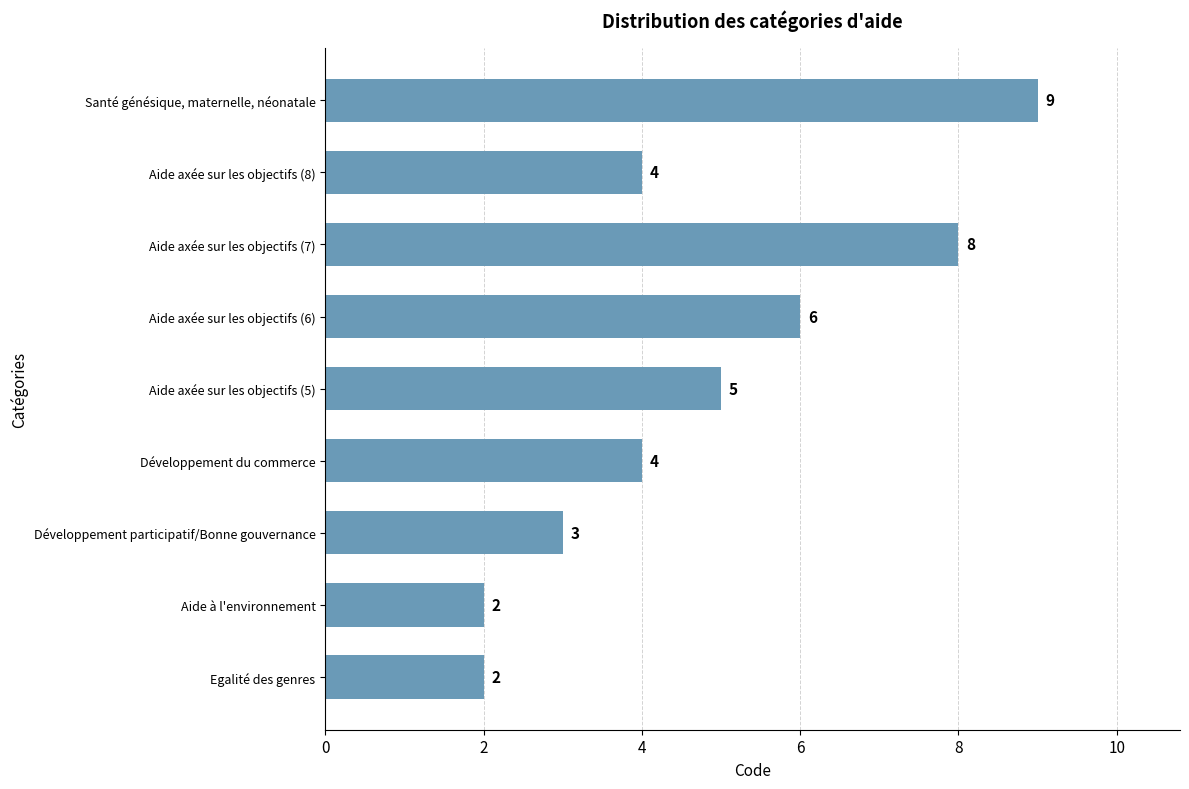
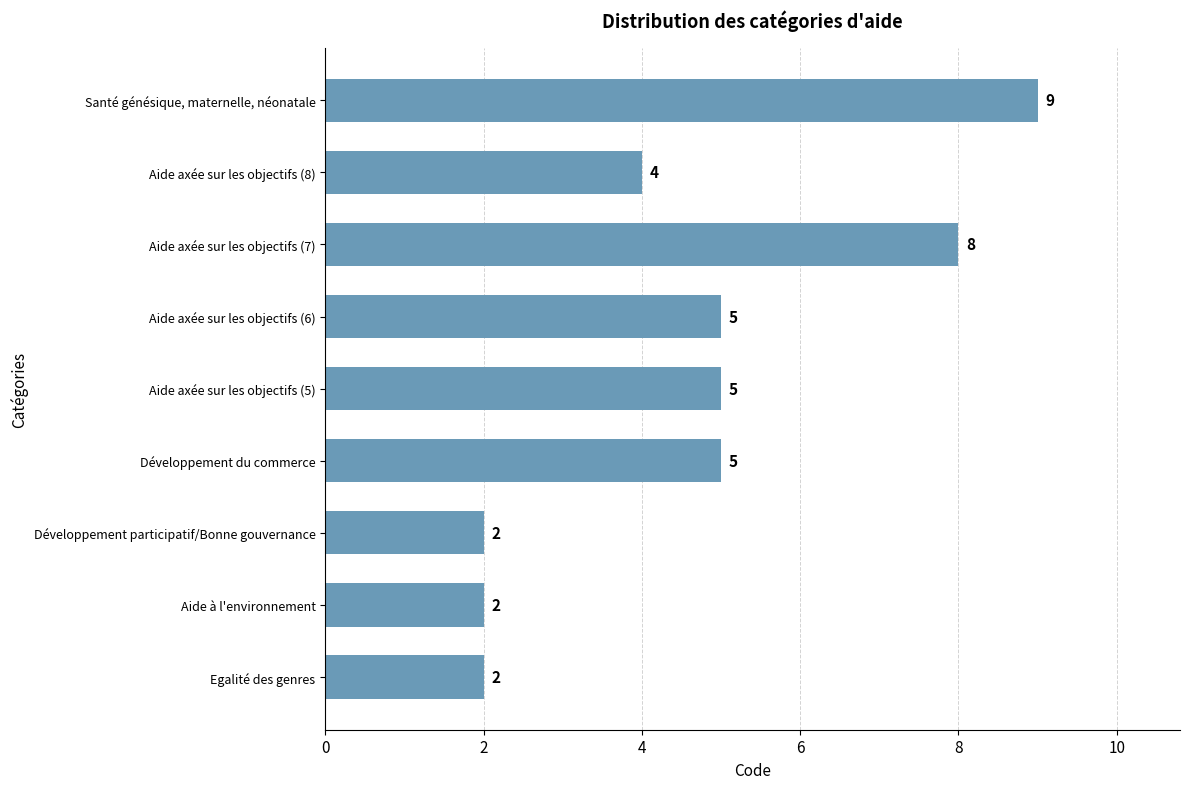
  {
    "Santé génésique, maternelle, néonatale": 9,
    "Aide axée sur les objectifs (8)": 4,
    "Aide axée sur les objectifs (7)": 8,
-   "Aide axée sur les objectifs (6)": 6,
+   "Aide axée sur les objectifs (6)": 5,
    "Aide axée sur les objectifs (5)": 5,
-   "Développement du commerce": 4,
-   "Développement participatif/Bonne gouvernance": 3,
+   "Développement du commerce": 5,
+   "Développement participatif/Bonne gouvernance": 2,
    "Aide à l'environnement": 2,
    "Egalité des genres": 2
  }
